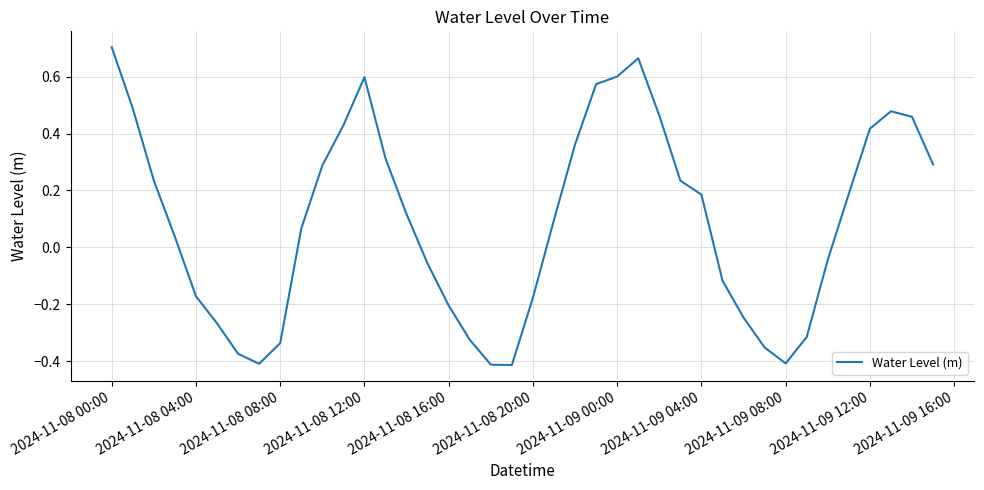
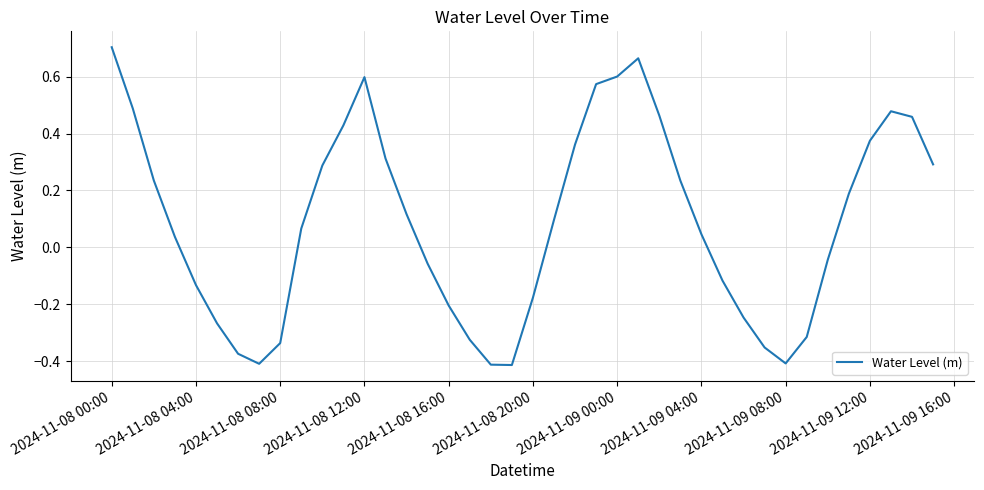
  {
    "2024-11-08 00:00": 0.70,
-   "2024-11-08 04:00": -0.17,
+   "2024-11-08 04:00": -0.13,
    "2024-11-08 08:00": -0.34,
    "2024-11-08 12:00": 0.60,
    "2024-11-08 16:00": -0.20,
    "2024-11-08 20:00": -0.18,
    "2024-11-09 00:00": 0.60,
-   "2024-11-09 04:00": 0.19,
+   "2024-11-09 04:00": 0.05,
    "2024-11-09 08:00": -0.41,
-   "2024-11-09 12:00": 0.42
+   "2024-11-09 12:00": 0.37
  }
